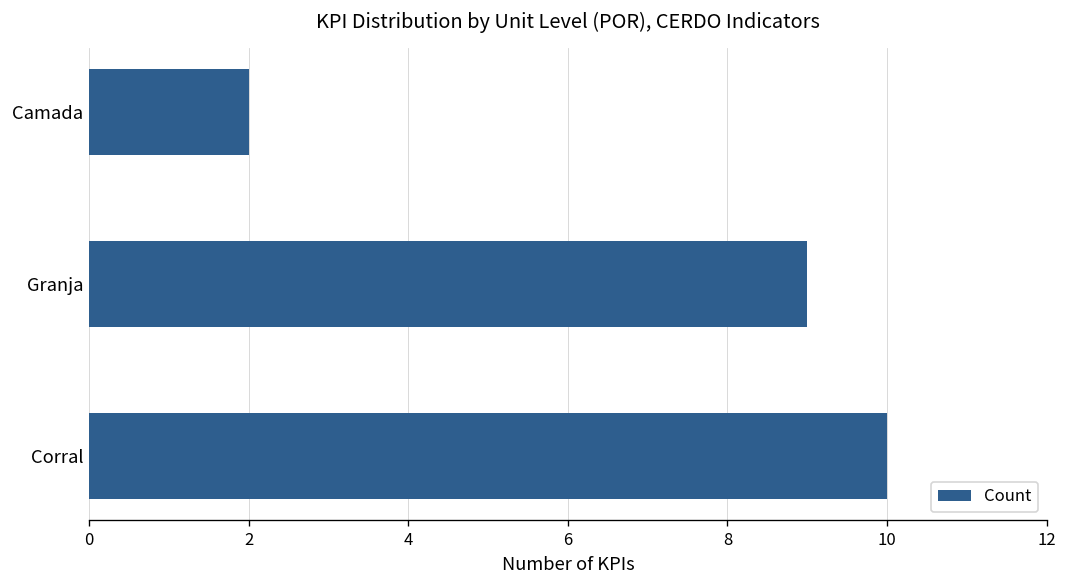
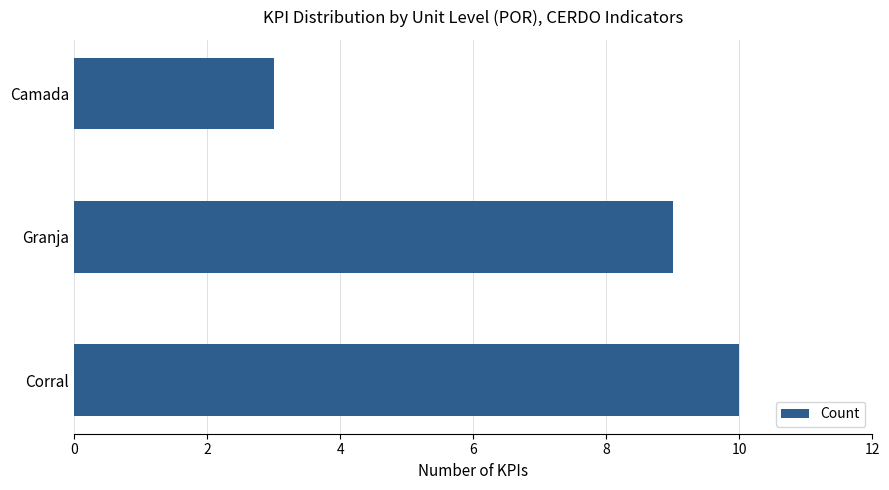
  {
-   "Camada": 2,
+   "Camada": 3,
    "Granja": 9,
    "Corral": 10
  }
